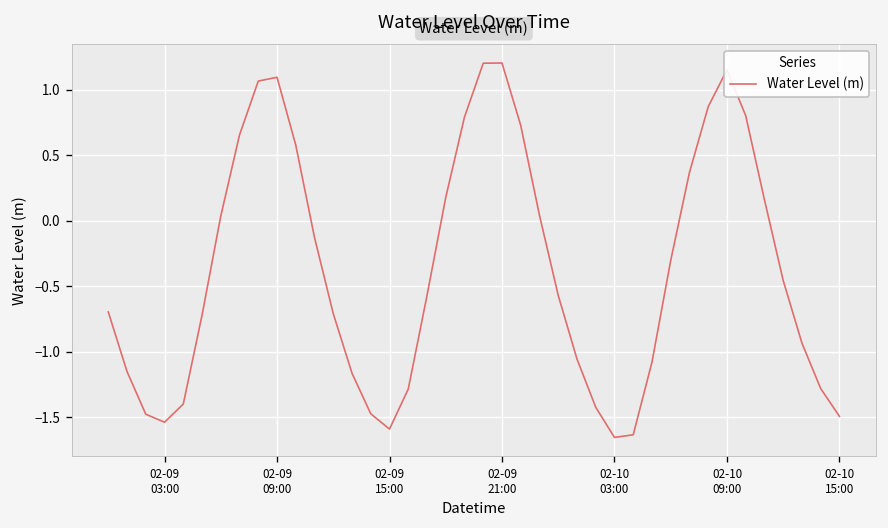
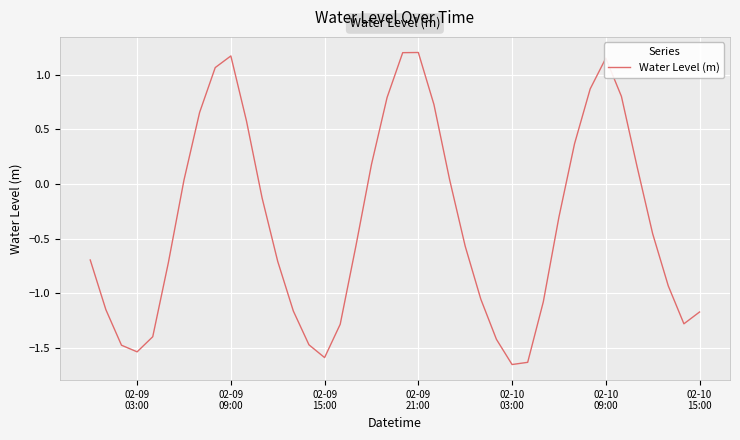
  {
    "02-09 03:00": -1.54,
-   "02-09 09:00": 1.10,
+   "02-09 09:00": 1.17,
    "02-09 15:00": -1.59,
    "02-09 21:00": 1.20,
    "02-10 03:00": -1.65,
-   "02-10 15:00": -1.49
+   "02-10 15:00": -1.17
  }
